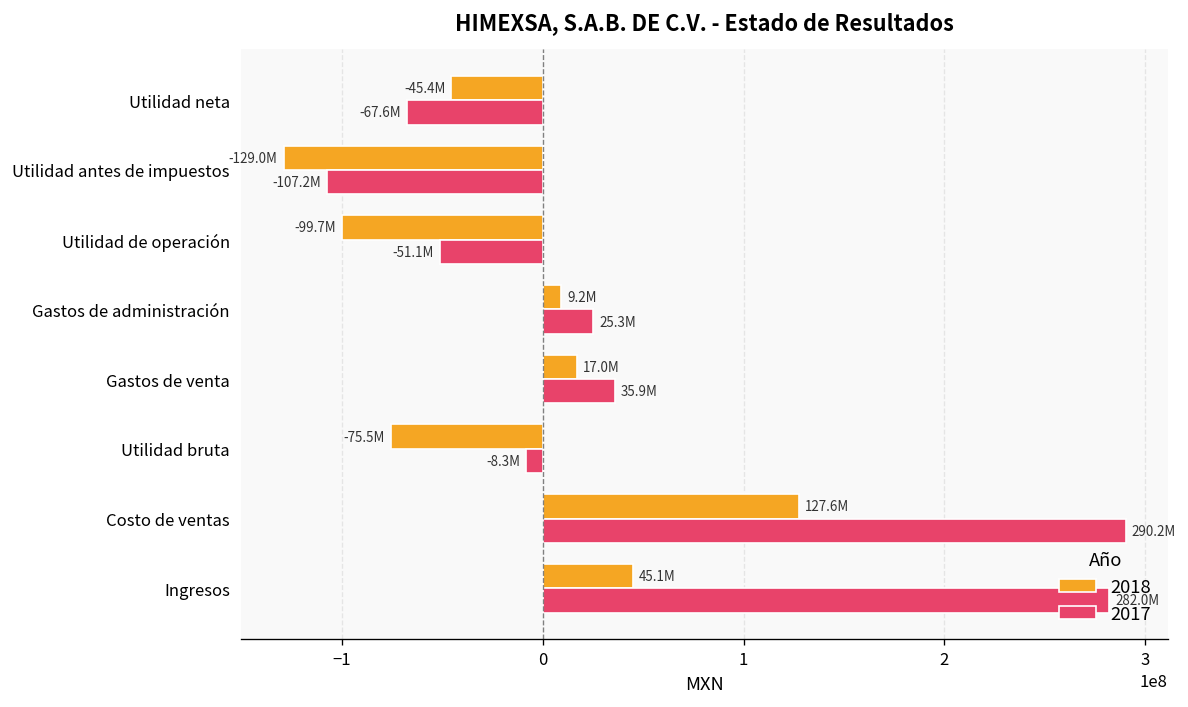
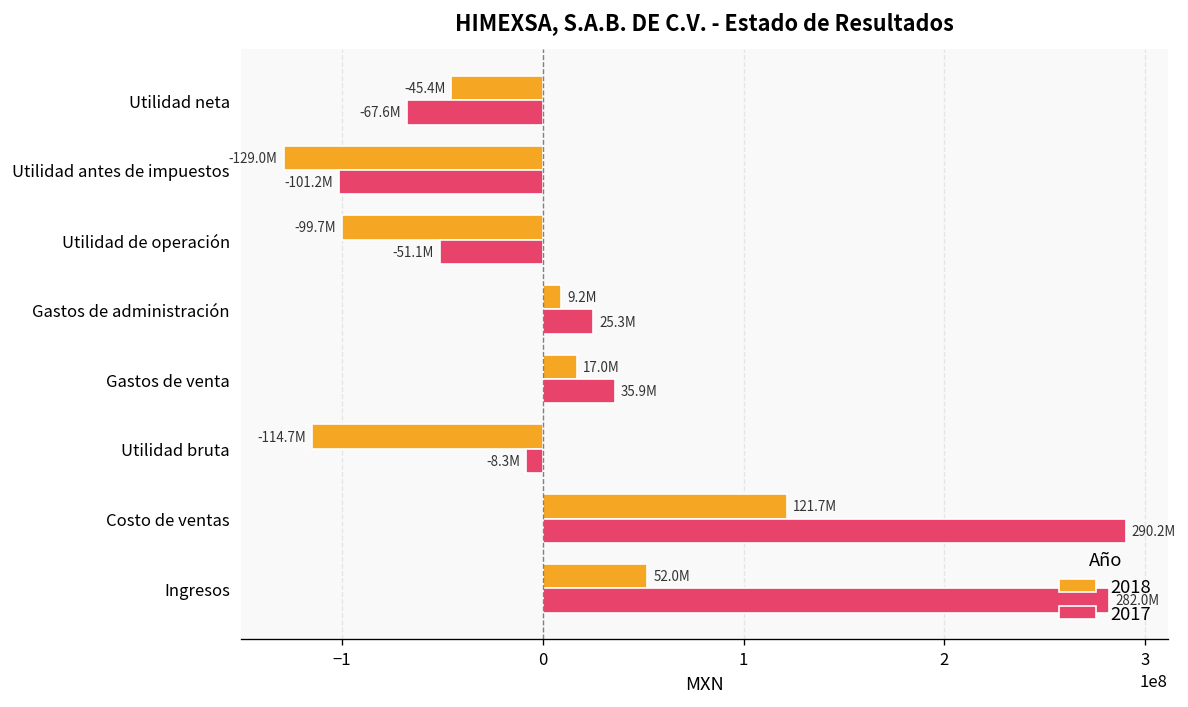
  {
    "2018": {
      "Utilidad neta": "-45.4M",
      "Utilidad antes de impuestos": "-129.0M",
      "Utilidad de operación": "-99.7M",
      "Gastos de administración": "9.2M",
      "Gastos de venta": "17.0M",
-     "Utilidad bruta": "-75.5M",
-     "Costo de ventas": "127.6M",
-     "Ingresos": "45.1M"
+     "Utilidad bruta": "-114.7M",
+     "Costo de ventas": "121.7M",
+     "Ingresos": "52.0M"
    },
    "2017": {
      "Utilidad neta": "-67.6M",
-     "Utilidad antes de impuestos": "-107.2M",
+     "Utilidad antes de impuestos": "-101.2M",
      "Utilidad de operación": "-51.1M",
      "Gastos de administración": "25.3M",
      "Gastos de venta": "35.9M",
      "Utilidad bruta": "-8.3M",
      "Costo de ventas": "290.2M",
      "Ingresos": "282.0M"
    }
  }
